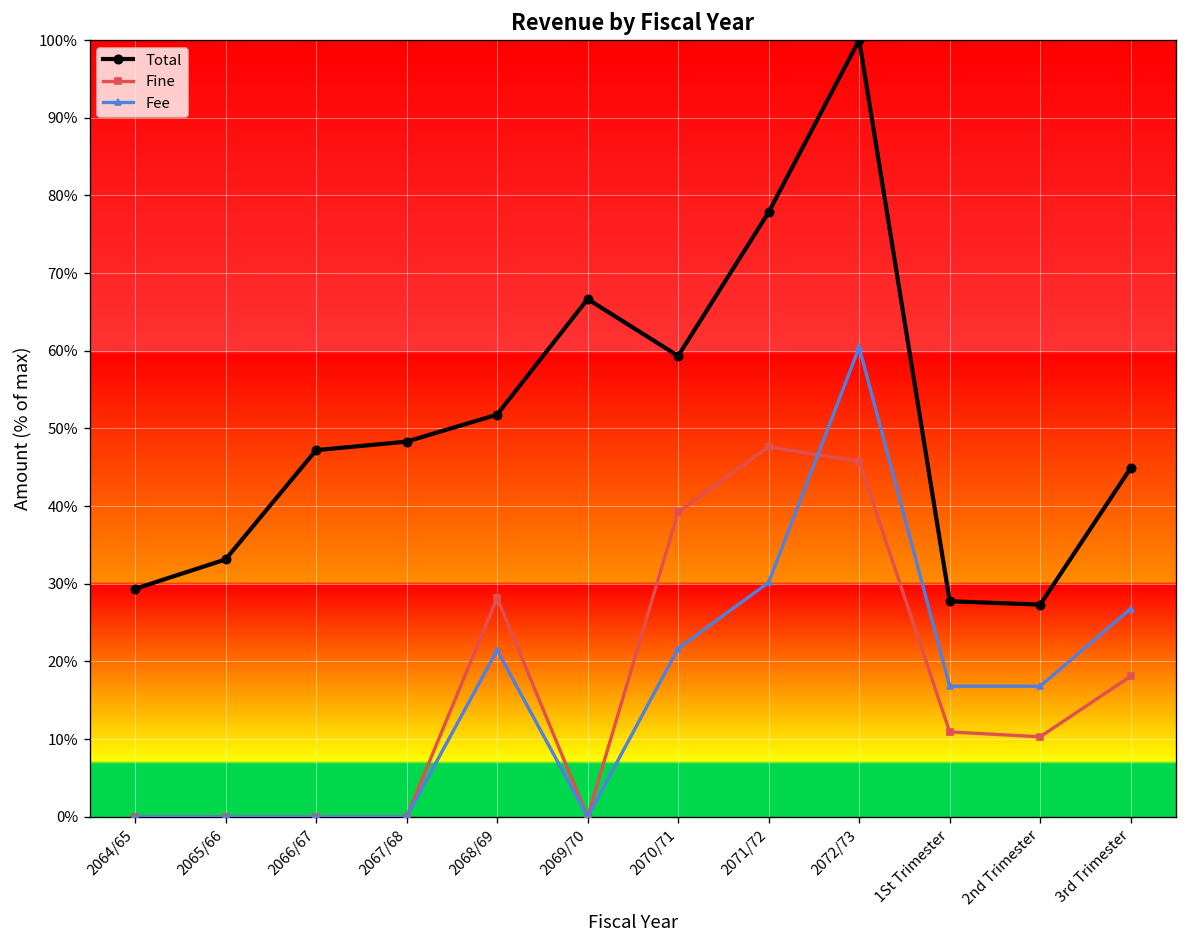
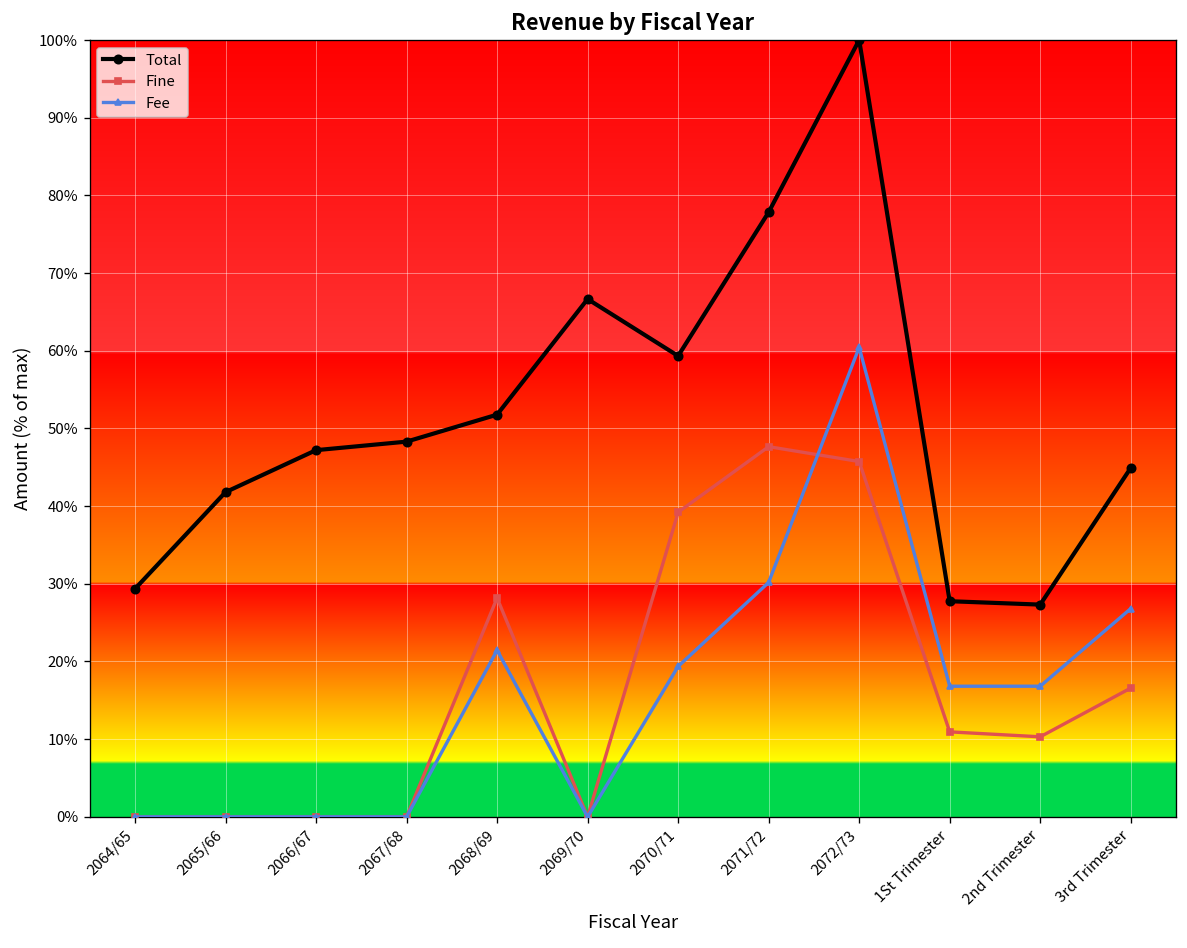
  {
    "Total": {
      "2064/65": "29%",
-     "2065/66": "33%",
+     "2065/66": "42%",
      "2066/67": "47%",
      "2067/68": "48%",
      "2068/69": "52%",
      "2069/70": "67%",
      "2070/71": "59%",
      "2071/72": "78%",
      "2072/73": "100%",
      "1St Trimester": "28%",
      "2nd Trimester": "27%",
      "3rd Trimester": "45%"
    },
    "Fine": {
      "2068/69": "28%",
      "2070/71": "39%",
      "2071/72": "48%",
      "2072/73": "46%",
      "1St Trimester": "11%",
      "2nd Trimester": "10%",
-     "3rd Trimester": "18%"
+     "3rd Trimester": "17%"
    },
    "Fee": {
      "2068/69": "21%",
-     "2070/71": "22%",
+     "2070/71": "19%",
      "2071/72": "30%",
      "2072/73": "60%",
      "1St Trimester": "17%",
      "2nd Trimester": "17%",
      "3rd Trimester": "27%"
    }
  }
